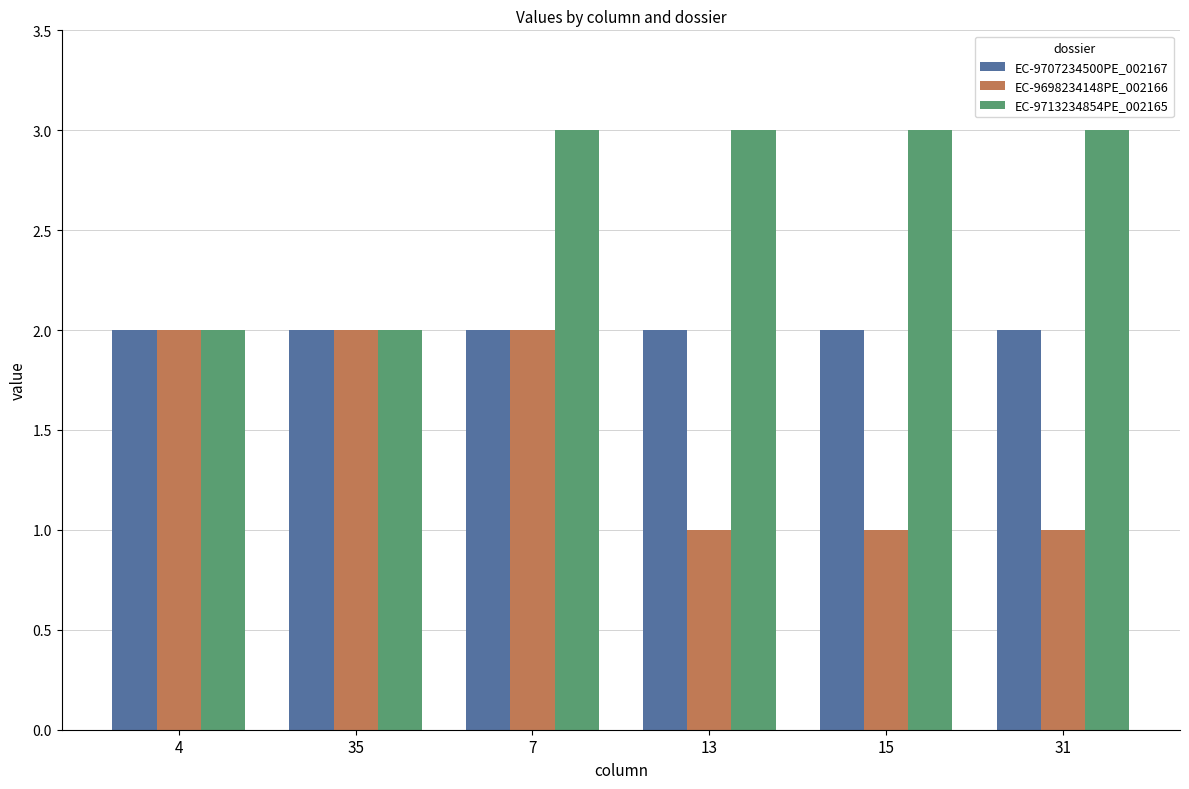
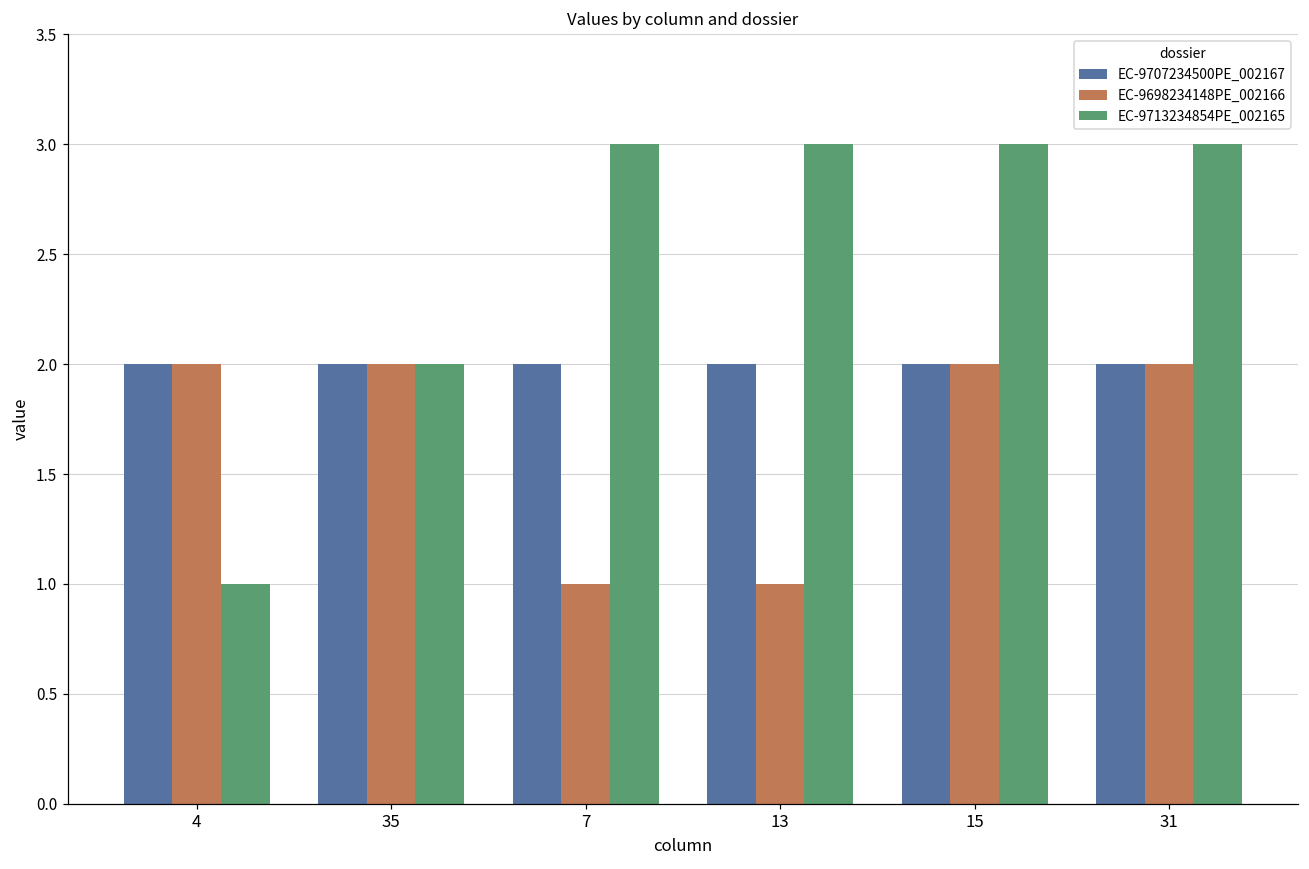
  {
    "EC-9707234500PE_002167": {
      "4": 2,
      "35": 2,
      "7": 2,
      "13": 2,
      "15": 2,
      "31": 2
    },
    "EC-9698234148PE_002166": {
      "4": 2,
      "35": 2,
-     "7": 2,
+     "7": 1,
      "13": 1,
-     "15": 1,
-     "31": 1
+     "15": 2,
+     "31": 2
    },
    "EC-9713234854PE_002165": {
-     "4": 2,
+     "4": 1,
      "35": 2,
      "7": 3,
      "13": 3,
      "15": 3,
      "31": 3
    }
  }
